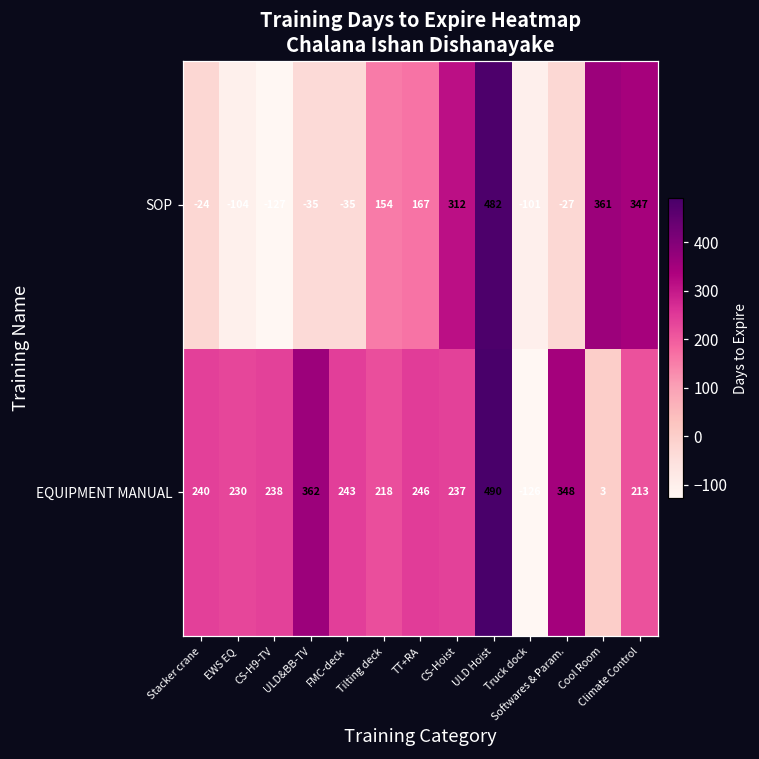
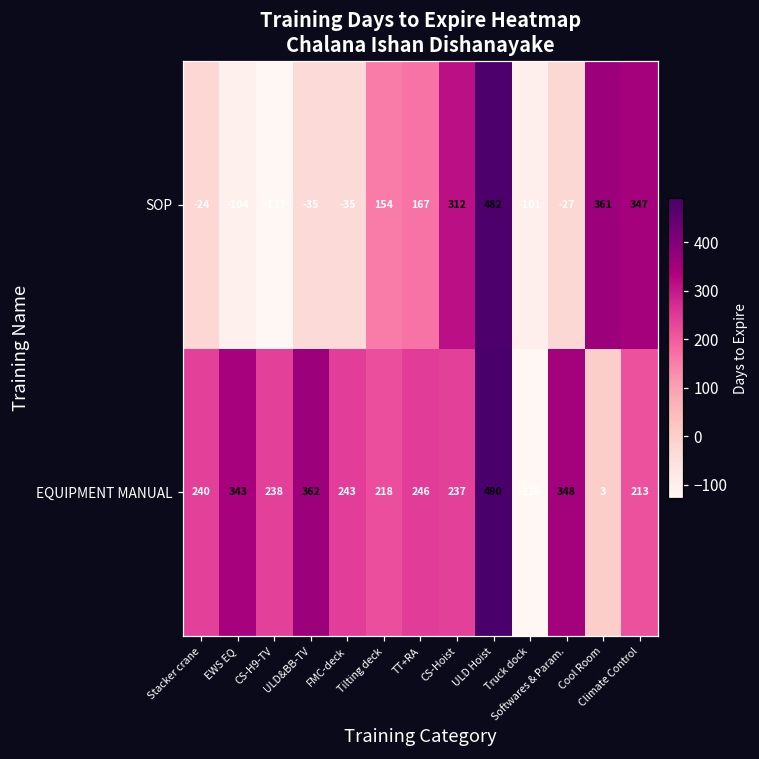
  {
    "SOP": {
      "Tilting deck": 154,
      "TT+RA": 167,
      "CS-Hoist": 312,
      "ULD Hoist": 482,
      "Cool Room": 361,
      "Climate Control": 347
    },
    "EQUIPMENT MANUAL": {
      "Stacker crane": 240,
-     "EWS EQ": 230,
+     "EWS EQ": 343,
      "CS-H9-TV": 238,
      "ULD&BB-TV": 362,
      "FMC-deck": 243,
      "Tilting deck": 218,
      "TT+RA": 246,
      "CS-Hoist": 237,
      "ULD Hoist": 490,
      "Softwares & Param.": 348,
      "Cool Room": 3,
      "Climate Control": 213
    }
  }
